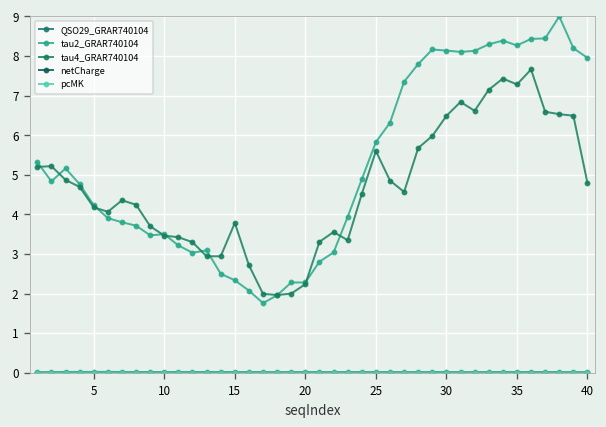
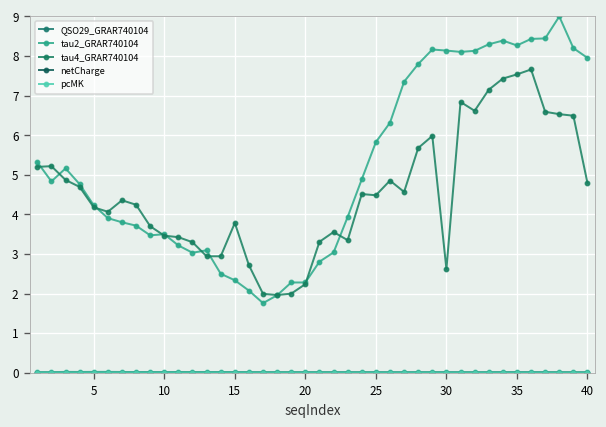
  {
    "tau4_GRAR740104": {
      "15": 3.8,
-     "25": 5.6,
-     "30": 6.5,
-     "35": 7.3,
+     "25": 4.5,
+     "30": 2.6,
+     "35": 7.5,
      "40": 4.8
    }
  }
